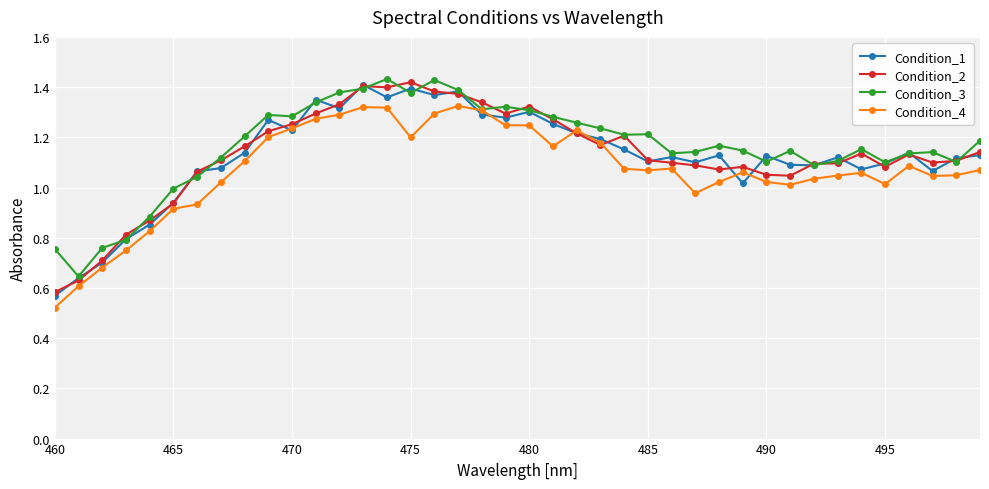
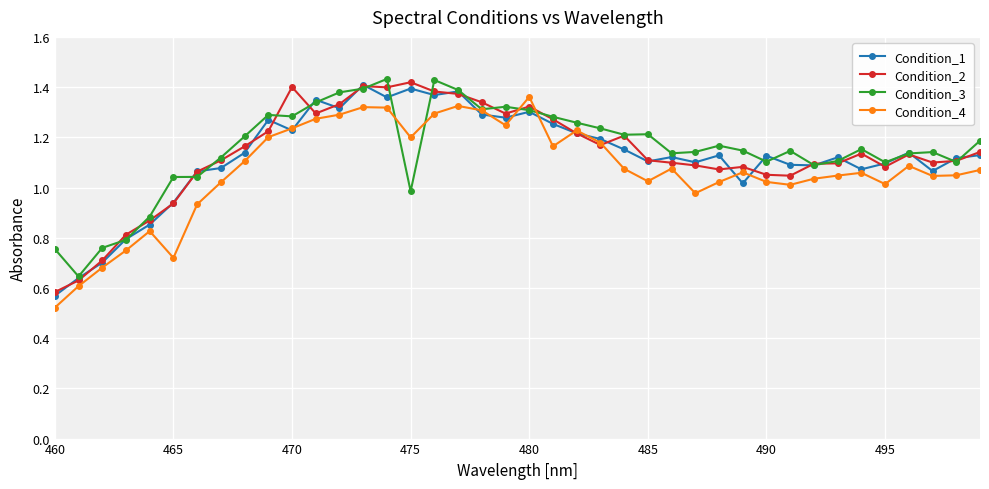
  {
    "Condition_1": {
      "460": 0.57,
      "475": 1.39,
      "490": 1.13
    },
    "Condition_2": {
      "460": 0.58,
-     "470": 1.25,
+     "470": 1.40,
      "475": 1.42,
      "480": 1.32,
      "490": 1.05,
      "495": 1.08
    },
    "Condition_3": {
      "460": 0.76,
-     "465": 1.00,
+     "465": 1.04,
      "470": 1.28,
-     "475": 1.38,
+     "475": 0.98,
      "485": 1.21,
      "490": 1.10
    },
    "Condition_4": {
      "460": 0.52,
-     "465": 0.92,
+     "465": 0.72,
      "475": 1.20,
-     "480": 1.25,
-     "485": 1.07,
+     "480": 1.36,
+     "485": 1.02,
      "490": 1.02,
      "495": 1.01
    }
  }
